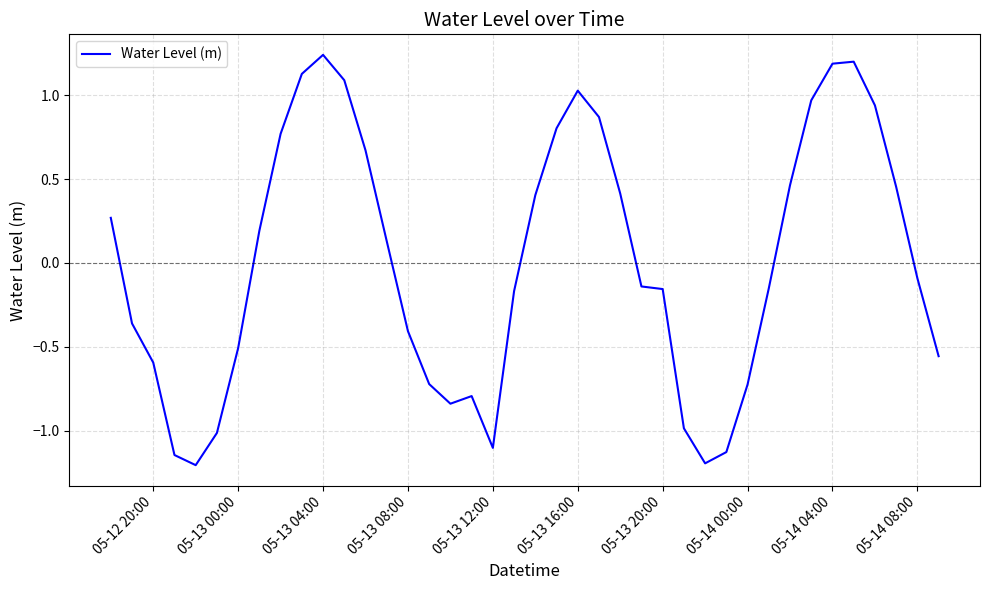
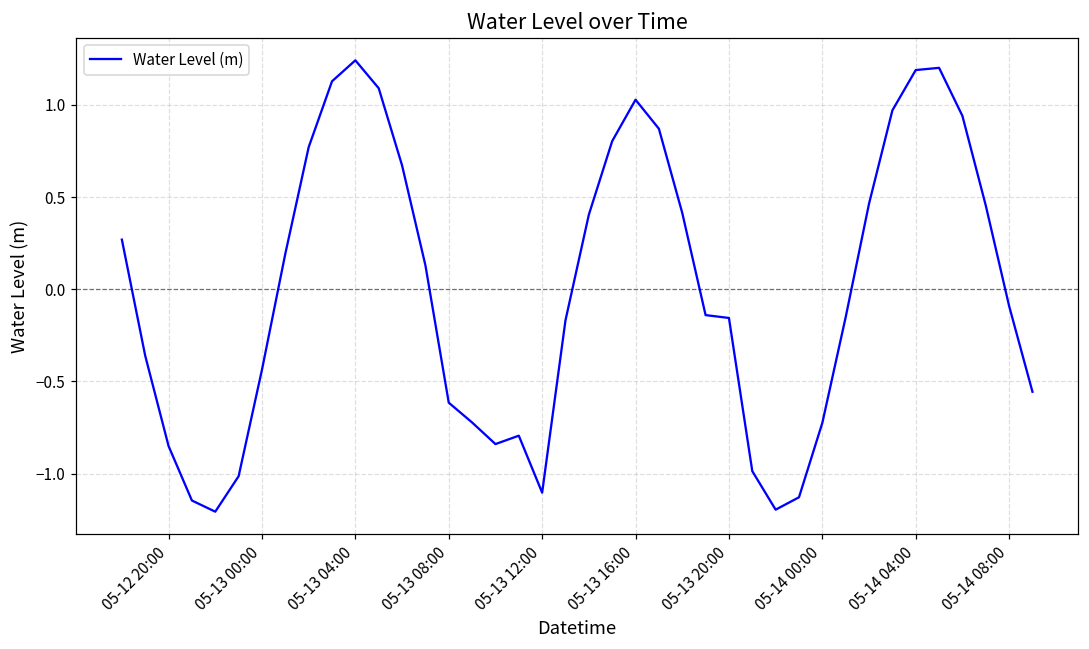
  {
-   "05-12 20:00": -0.59,
-   "05-13 00:00": -0.51,
+   "05-12 20:00": -0.85,
+   "05-13 00:00": -0.44,
    "05-13 04:00": 1.24,
-   "05-13 08:00": -0.41,
+   "05-13 08:00": -0.62,
    "05-13 12:00": -1.10,
    "05-13 16:00": 1.03,
    "05-13 20:00": -0.16,
    "05-14 00:00": -0.72,
    "05-14 04:00": 1.19,
    "05-14 08:00": -0.09
  }
